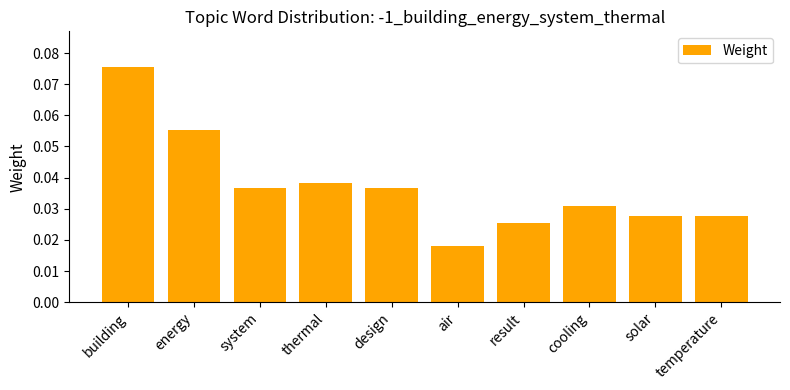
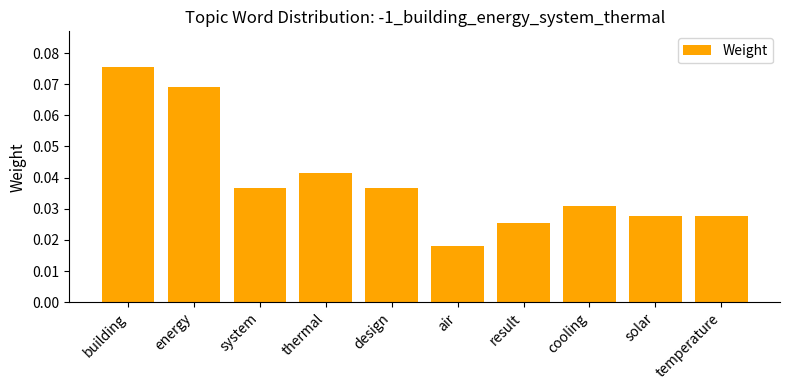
  {
    "building": 0.076,
-   "energy": 0.055,
+   "energy": 0.069,
    "system": 0.037,
-   "thermal": 0.038,
+   "thermal": 0.041,
    "design": 0.037,
    "air": 0.018,
    "result": 0.025,
    "cooling": 0.031,
    "solar": 0.028,
    "temperature": 0.028
  }
